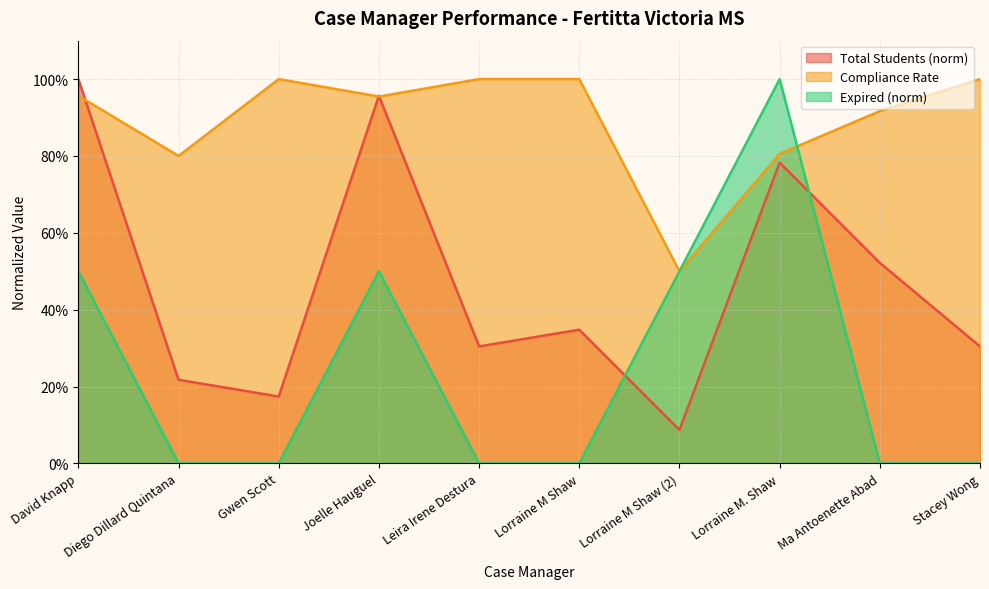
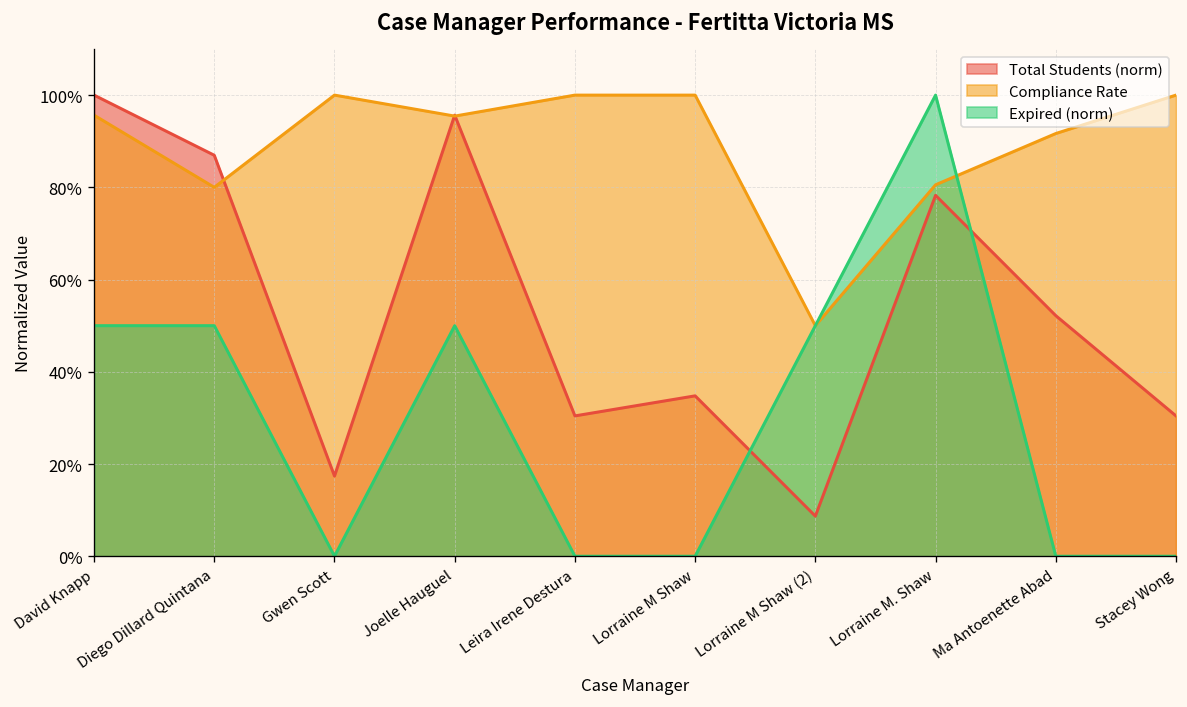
  {
    "Total Students (norm)": {
      "David Knapp": "100%",
-     "Diego Dillard Quintana": "22%",
+     "Diego Dillard Quintana": "87%",
      "Gwen Scott": "17%",
      "Leira Irene Destura": "30%",
      "Lorraine M Shaw": "35%",
      "Lorraine M Shaw (2)": "9%",
      "Lorraine M. Shaw": "78%",
      "Ma Antoenette Abad": "52%",
      "Stacey Wong": "30%"
    },
    "Compliance Rate": {
      "David Knapp": "96%",
      "Diego Dillard Quintana": "80%",
      "Gwen Scott": "100%",
      "Leira Irene Destura": "100%",
      "Lorraine M Shaw": "100%",
      "Lorraine M. Shaw": "81%",
      "Ma Antoenette Abad": "92%",
      "Stacey Wong": "100%"
    },
    "Expired (norm)": {
      "David Knapp": "50%",
-     "Diego Dillard Quintana": "0%",
+     "Diego Dillard Quintana": "50%",
      "Gwen Scott": "0%",
      "Joelle Hauguel": "50%",
      "Leira Irene Destura": "0%",
      "Lorraine M Shaw": "0%",
      "Lorraine M. Shaw": "100%",
      "Ma Antoenette Abad": "0%",
      "Stacey Wong": "0%"
    }
  }
